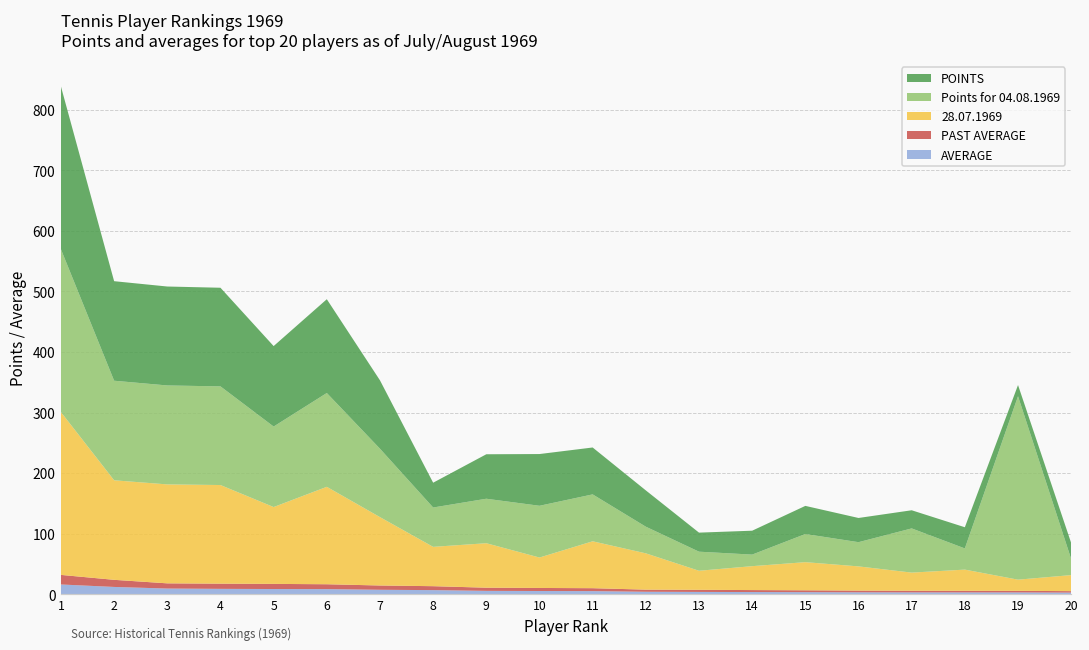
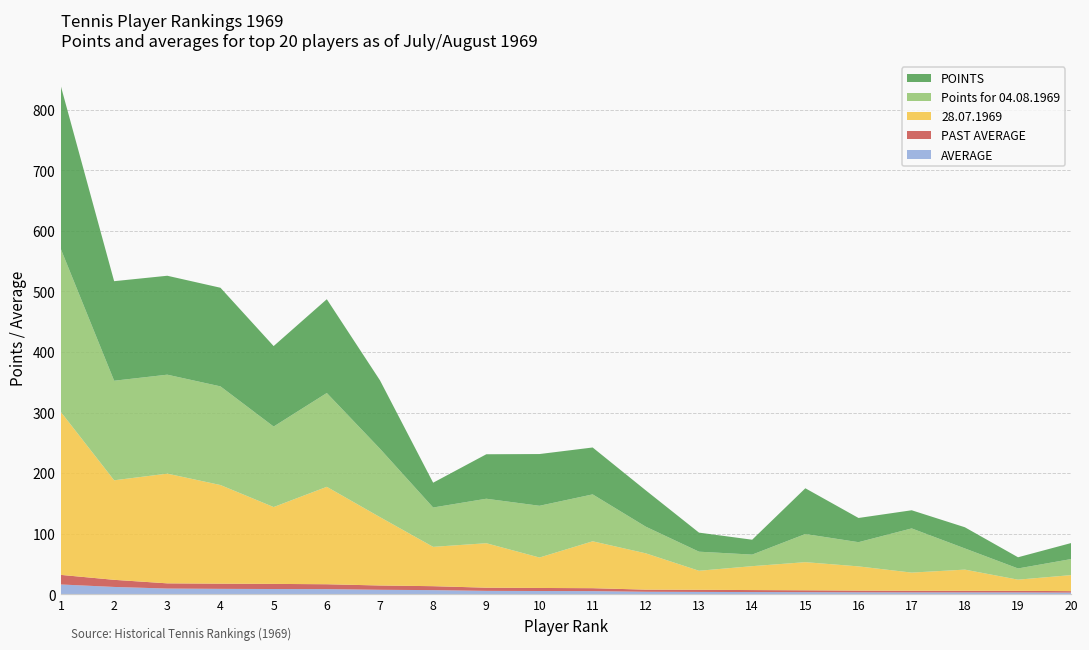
  {
    "AVERAGE": {
      "1": 20,
      "2": 10,
      "3": 10,
      "4": 10,
      "5": 10,
      "6": 10,
      "7": 10,
      "8": 10,
      "9": 10,
      "10": 10,
      "11": 0
    },
    "PAST AVERAGE": {
      "1": 20,
      "2": 10,
      "3": 10,
      "4": 10,
      "5": 10,
      "6": 10,
      "7": 10,
      "8": 10,
      "9": 10,
      "10": 10,
      "11": 0
    },
    "28.07.1969": {
      "1": 270,
      "2": 160,
-     "3": 160,
+     "3": 180,
      "4": 160,
      "5": 130,
      "6": 160,
      "7": 110,
      "8": 70,
      "9": 70,
      "10": 50,
      "11": 80,
      "12": 60,
      "13": 30,
      "14": 40,
      "15": 50,
      "16": 40,
      "17": 30,
      "18": 40,
      "19": 20,
      "20": 30
    },
    "Points for 04.08.1969": {
      "1": 270,
      "2": 160,
      "3": 160,
      "4": 160,
      "5": 130,
      "6": 160,
      "7": 110,
      "8": 70,
      "9": 70,
      "10": 90,
      "11": 80,
      "12": 40,
      "13": 30,
      "14": 20,
      "15": 50,
      "16": 40,
      "17": 70,
      "18": 30,
-     "19": 300,
+     "19": 20,
      "20": 30
    },
    "POINTS": {
      "1": 270,
      "2": 160,
      "3": 160,
      "4": 160,
      "5": 130,
      "6": 160,
      "7": 110,
      "8": 40,
      "9": 70,
      "10": 90,
      "11": 80,
      "12": 60,
      "13": 30,
-     "14": 40,
-     "15": 50,
+     "14": 20,
+     "15": 80,
      "16": 40,
      "17": 30,
      "18": 40,
      "19": 20,
      "20": 30
    }
  }
